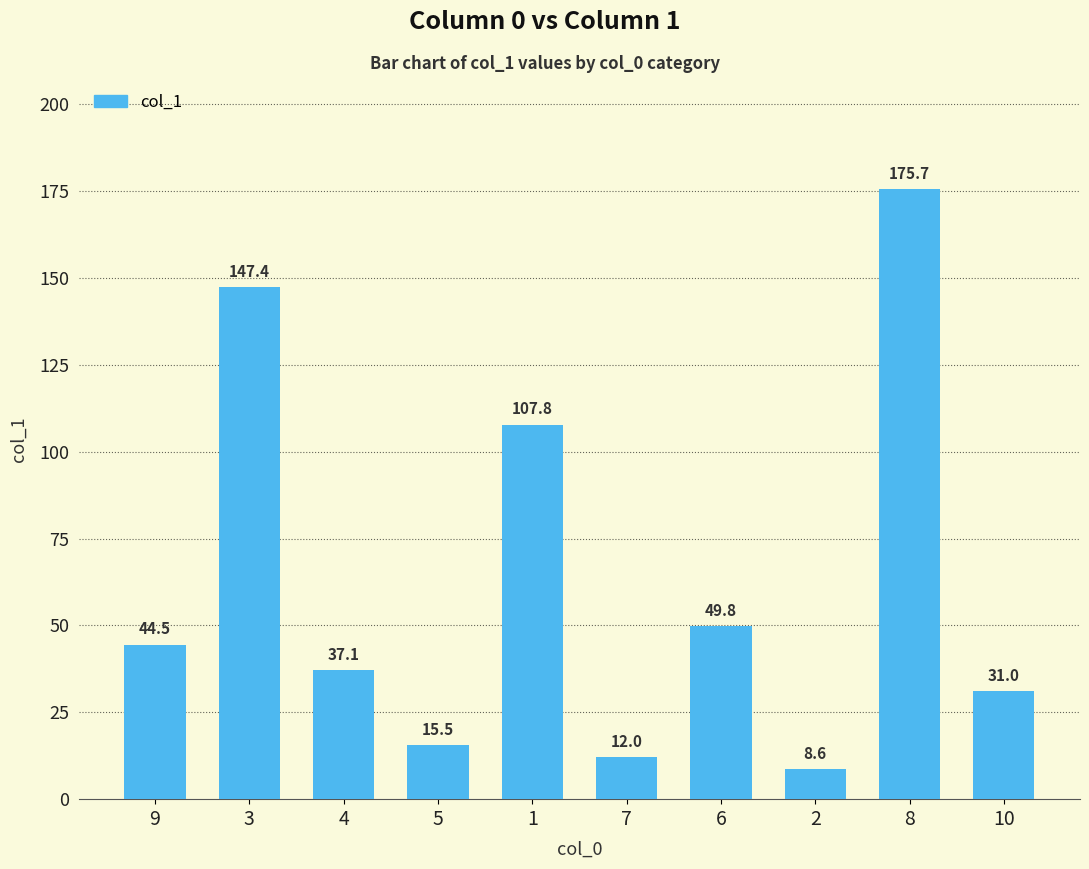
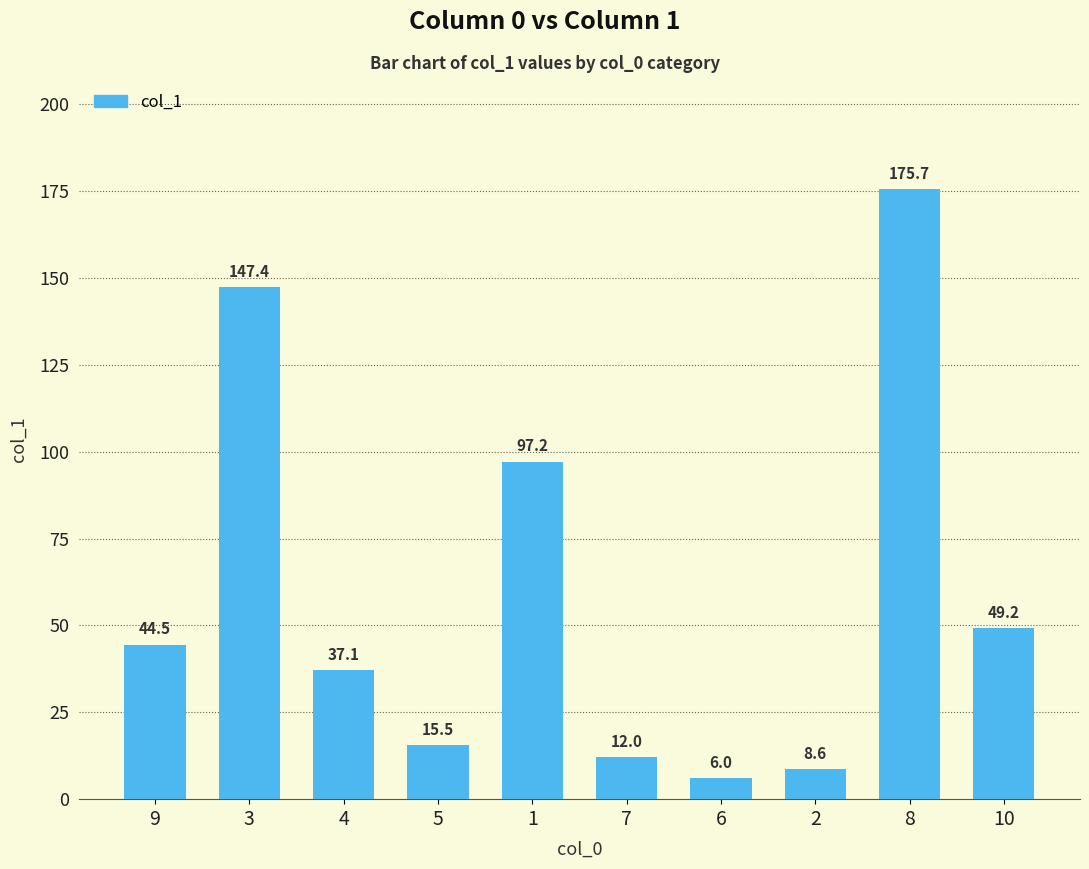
  {
    "9": 44.5,
    "3": 147.4,
    "4": 37.1,
    "5": 15.5,
-   "1": 107.8,
+   "1": 97.2,
    "7": 12.0,
-   "6": 49.8,
+   "6": 6.0,
    "2": 8.6,
    "8": 175.7,
-   "10": 31.0
+   "10": 49.2
  }
